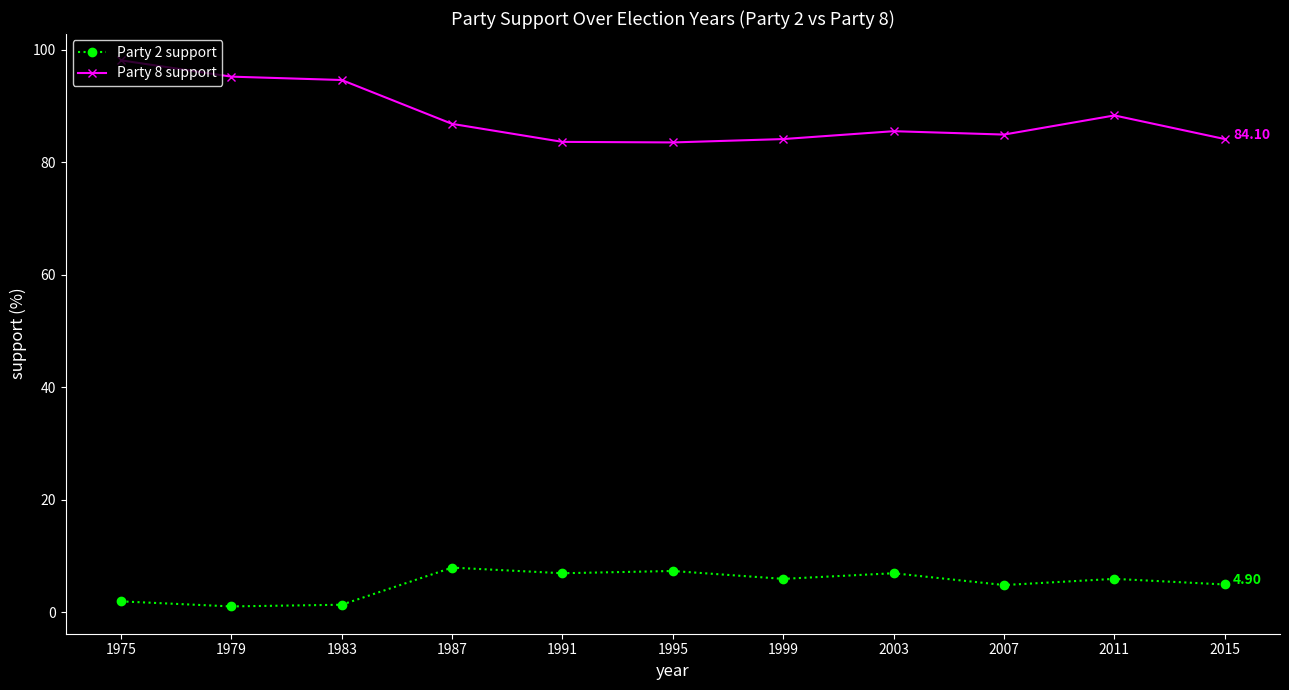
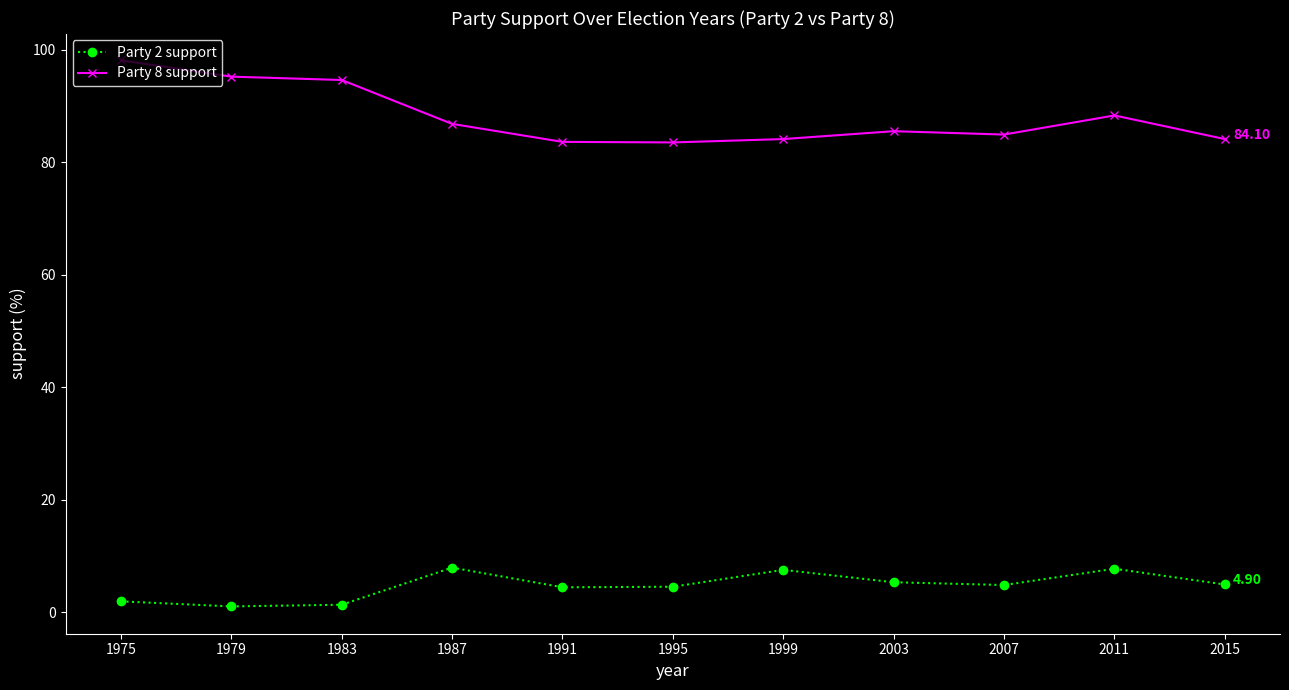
  {
    "Party 2 support": {
      "1975": 2,
      "1979": 1,
      "1983": 1,
      "1987": 8,
-     "1991": 7,
-     "1995": 7,
-     "1999": 6,
-     "2003": 7,
+     "1991": 4,
+     "1995": 5,
+     "1999": 8,
+     "2003": 5,
      "2007": 5,
-     "2011": 6
+     "2011": 8
    },
    "Party 8 support": {
      "2015": 84.10
    }
  }
